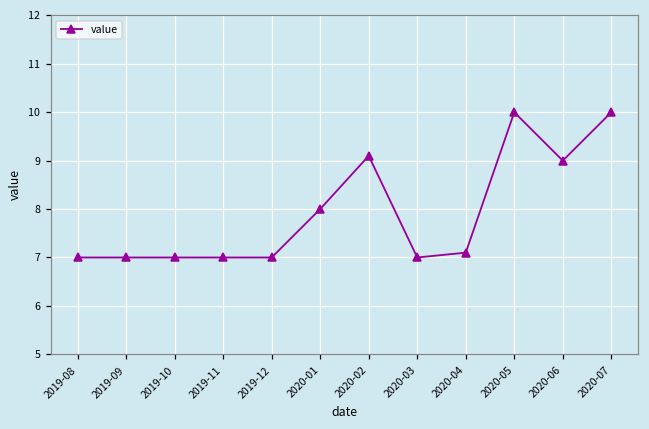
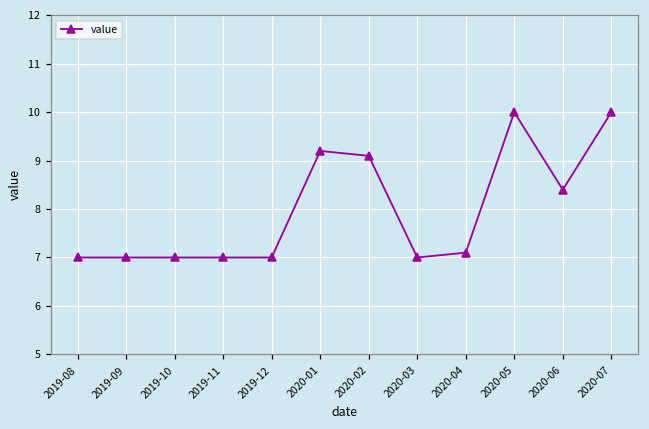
  {
    "2019-08": 7.0,
    "2019-09": 7.0,
    "2019-10": 7.0,
    "2019-11": 7.0,
    "2019-12": 7.0,
-   "2020-01": 8.0,
+   "2020-01": 9.2,
    "2020-02": 9.1,
    "2020-03": 7.0,
    "2020-04": 7.1,
    "2020-05": 10.0,
-   "2020-06": 9.0,
+   "2020-06": 8.4,
    "2020-07": 10.0
  }
